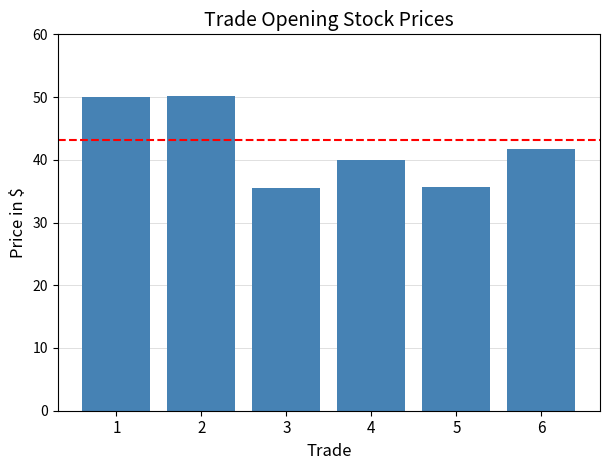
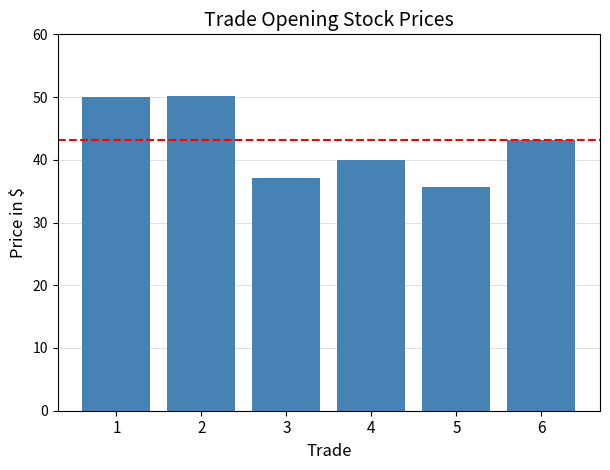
  {
    "1": 50,
    "2": 50,
-   "3": 36,
+   "3": 37,
    "4": 40,
    "5": 36,
-   "6": 42
+   "6": 43
  }
